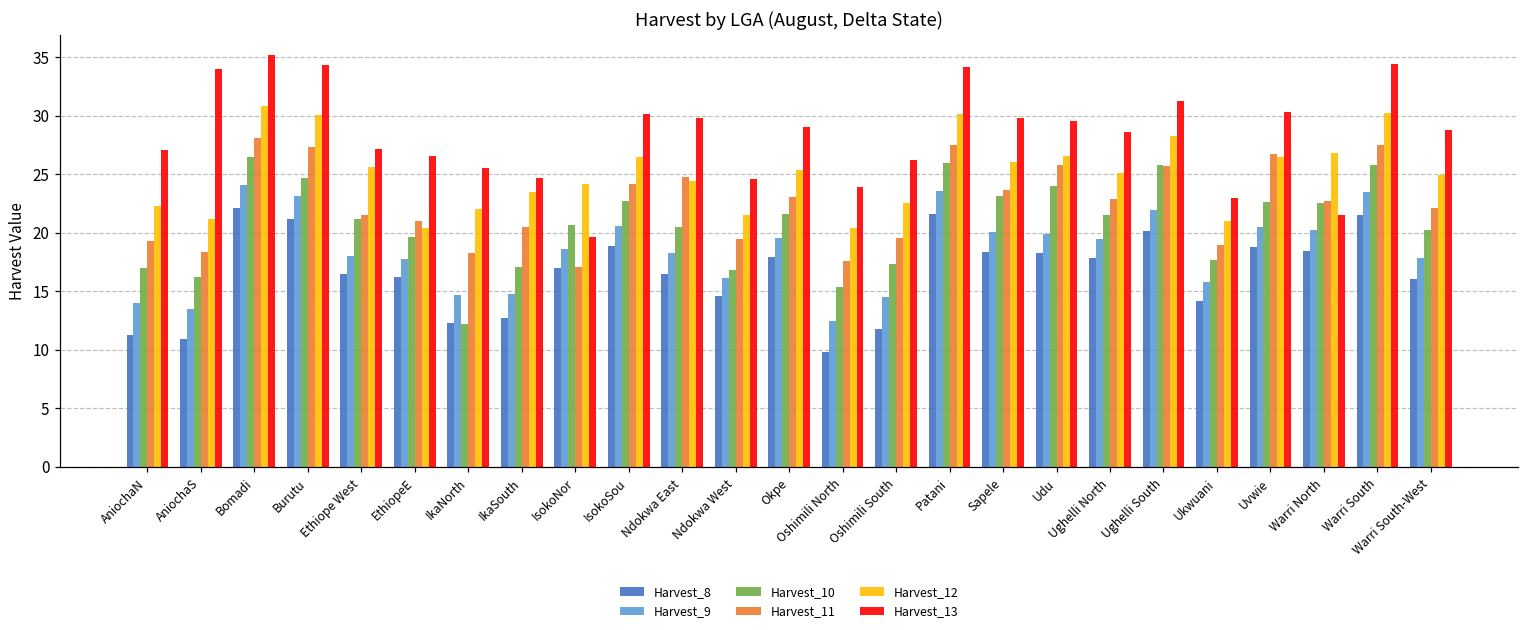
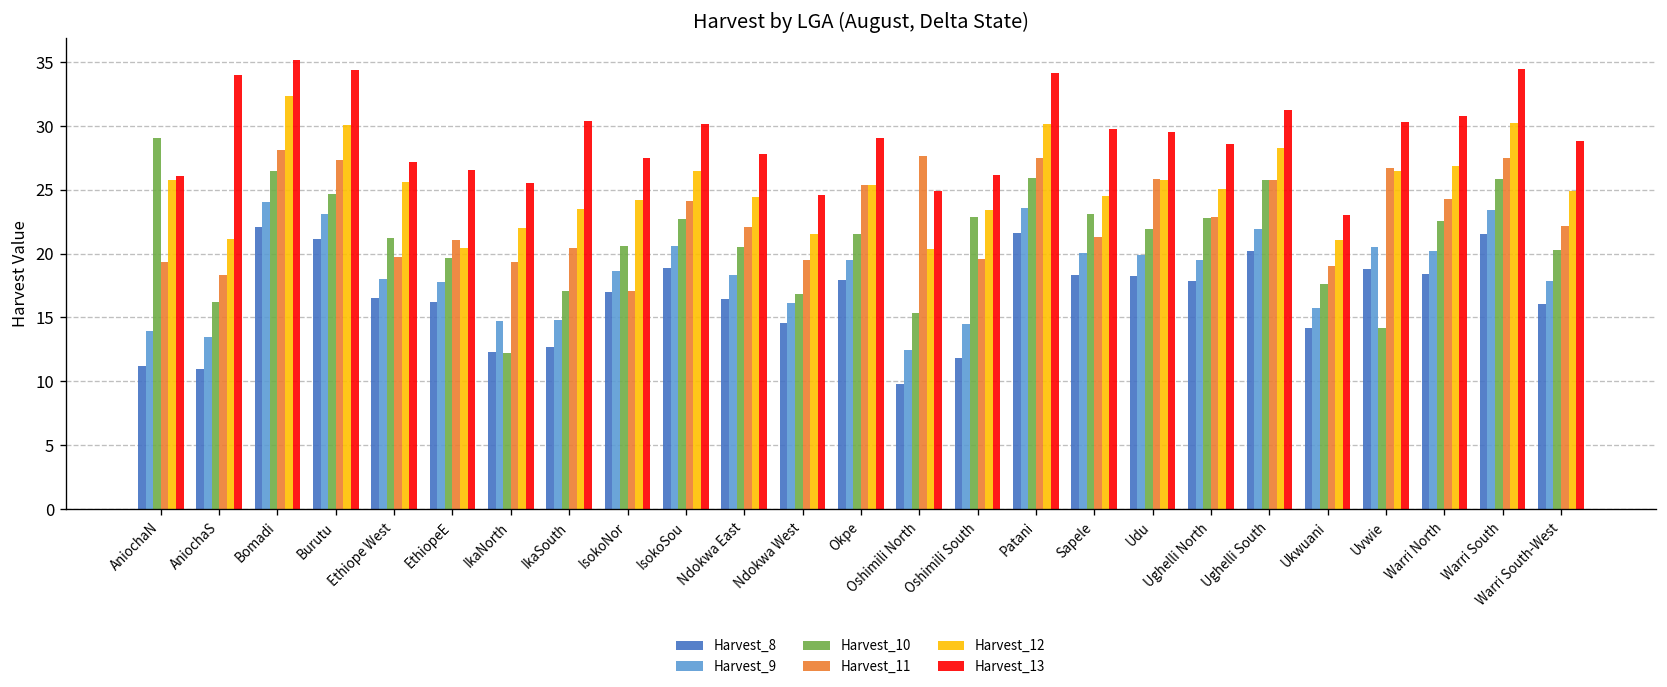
  {
    "Harvest_10": {
-     "AniochaN": 17.0,
+     "AniochaN": 29.1,
      "AniochaS": 16.3,
      "Bomadi": 26.5,
      "Burutu": 24.7,
      "Ethiope West": 21.2,
      "EthiopeE": 19.6,
      "IkaNorth": 12.2,
      "IkaSouth": 17.1,
      "IsokoNor": 20.6,
      "IsokoSou": 22.7,
      "Ndokwa East": 20.5,
      "Ndokwa West": 16.8,
      "Okpe": 21.6,
      "Oshimili North": 15.4,
-     "Oshimili South": 17.3,
+     "Oshimili South": 22.9,
      "Patani": 25.9,
      "Sapele": 23.1,
-     "Udu": 24.0,
-     "Ughelli North": 21.5,
+     "Udu": 22.0,
+     "Ughelli North": 22.8,
      "Ughelli South": 25.7,
      "Ukwuani": 17.6,
-     "Uvwie": 22.6,
+     "Uvwie": 14.2,
      "Warri North": 22.6,
      "Warri South": 25.8,
      "Warri South-West": 20.3
    },
    "Harvest_11": {
      "AniochaN": 19.3,
      "AniochaS": 18.4,
      "Bomadi": 28.1,
      "Burutu": 27.3,
-     "Ethiope West": 21.5,
+     "Ethiope West": 19.7,
      "EthiopeE": 21.0,
-     "IkaNorth": 18.3,
+     "IkaNorth": 19.3,
      "IkaSouth": 20.5,
      "IsokoNor": 17.1,
      "IsokoSou": 24.2,
-     "Ndokwa East": 24.8,
+     "Ndokwa East": 22.1,
      "Ndokwa West": 19.5,
-     "Okpe": 23.0,
-     "Oshimili North": 17.6,
+     "Okpe": 25.4,
+     "Oshimili North": 27.6,
      "Oshimili South": 19.6,
      "Patani": 27.5,
-     "Sapele": 23.6,
+     "Sapele": 21.3,
      "Udu": 25.8,
      "Ughelli North": 22.9,
      "Ughelli South": 25.7,
      "Ukwuani": 19.0,
      "Uvwie": 26.7,
-     "Warri North": 22.8,
+     "Warri North": 24.3,
      "Warri South": 27.5,
      "Warri South-West": 22.1
    },
    "Harvest_12": {
-     "AniochaN": 22.3,
+     "AniochaN": 25.8,
      "AniochaS": 21.2,
-     "Bomadi": 30.8,
+     "Bomadi": 32.3,
      "Burutu": 30.1,
      "Ethiope West": 25.6,
      "EthiopeE": 20.4,
      "IkaNorth": 22.0,
      "IkaSouth": 23.5,
      "IsokoNor": 24.2,
      "IsokoSou": 26.5,
      "Ndokwa East": 24.4,
      "Ndokwa West": 21.6,
      "Okpe": 25.4,
      "Oshimili North": 20.4,
-     "Oshimili South": 22.5,
+     "Oshimili South": 23.4,
      "Patani": 30.1,
-     "Sapele": 26.0,
-     "Udu": 26.6,
+     "Sapele": 24.5,
+     "Udu": 25.7,
      "Ughelli North": 25.1,
      "Ughelli South": 28.3,
      "Ukwuani": 21.0,
      "Uvwie": 26.5,
      "Warri North": 26.8,
      "Warri South": 30.2,
      "Warri South-West": 24.9
    },
    "Harvest_13": {
-     "AniochaN": 27.1,
+     "AniochaN": 26.1,
      "AniochaS": 34.0,
      "Bomadi": 35.2,
      "Burutu": 34.4,
      "Ethiope West": 27.2,
      "EthiopeE": 26.5,
      "IkaNorth": 25.5,
-     "IkaSouth": 24.7,
-     "IsokoNor": 19.6,
+     "IkaSouth": 30.4,
+     "IsokoNor": 27.5,
      "IsokoSou": 30.1,
-     "Ndokwa East": 29.8,
+     "Ndokwa East": 27.8,
      "Ndokwa West": 24.6,
      "Okpe": 29.0,
-     "Oshimili North": 23.9,
+     "Oshimili North": 24.9,
      "Oshimili South": 26.2,
      "Patani": 34.1,
      "Sapele": 29.8,
      "Udu": 29.5,
      "Ughelli North": 28.6,
      "Ughelli South": 31.2,
      "Ukwuani": 23.0,
      "Uvwie": 30.3,
-     "Warri North": 21.5,
+     "Warri North": 30.8,
      "Warri South": 34.4,
      "Warri South-West": 28.8
    }
  }
